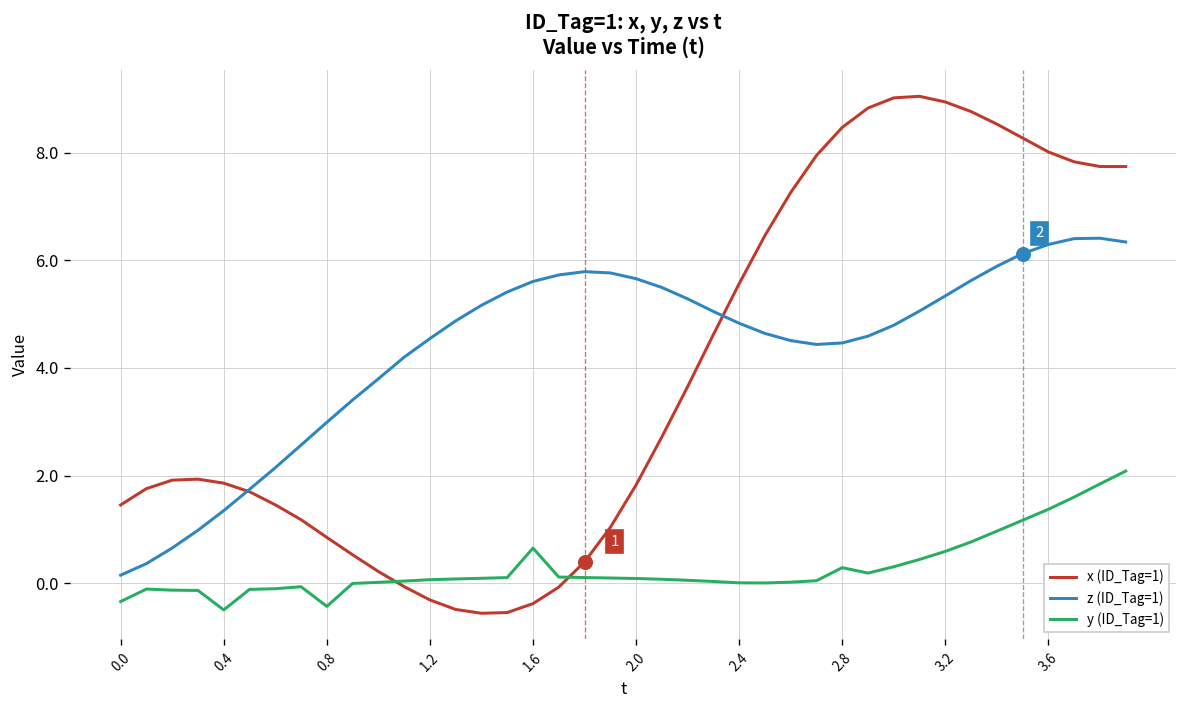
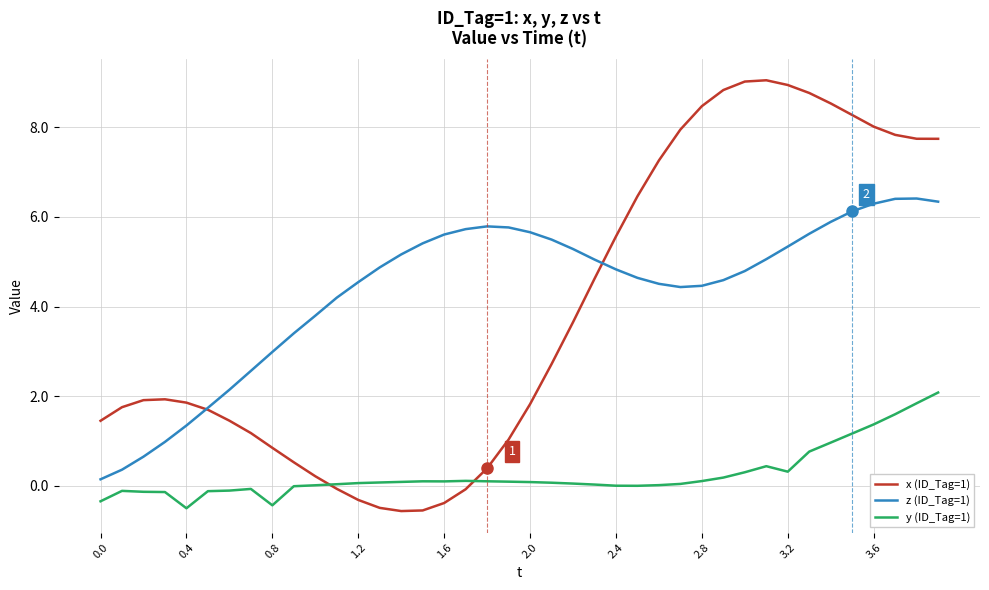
  {
    "y (ID_Tag=1)": {
      "0.0": -0.3,
      "0.4": -0.5,
      "0.8": -0.4,
      "1.2": 0.1,
-     "1.6": 0.7,
+     "1.6": 0.1,
      "2.0": 0.1,
      "2.4": 0.0,
-     "2.8": 0.3,
-     "3.2": 0.6,
+     "2.8": 0.1,
+     "3.2": 0.3,
      "3.6": 1.4
    }
  }
